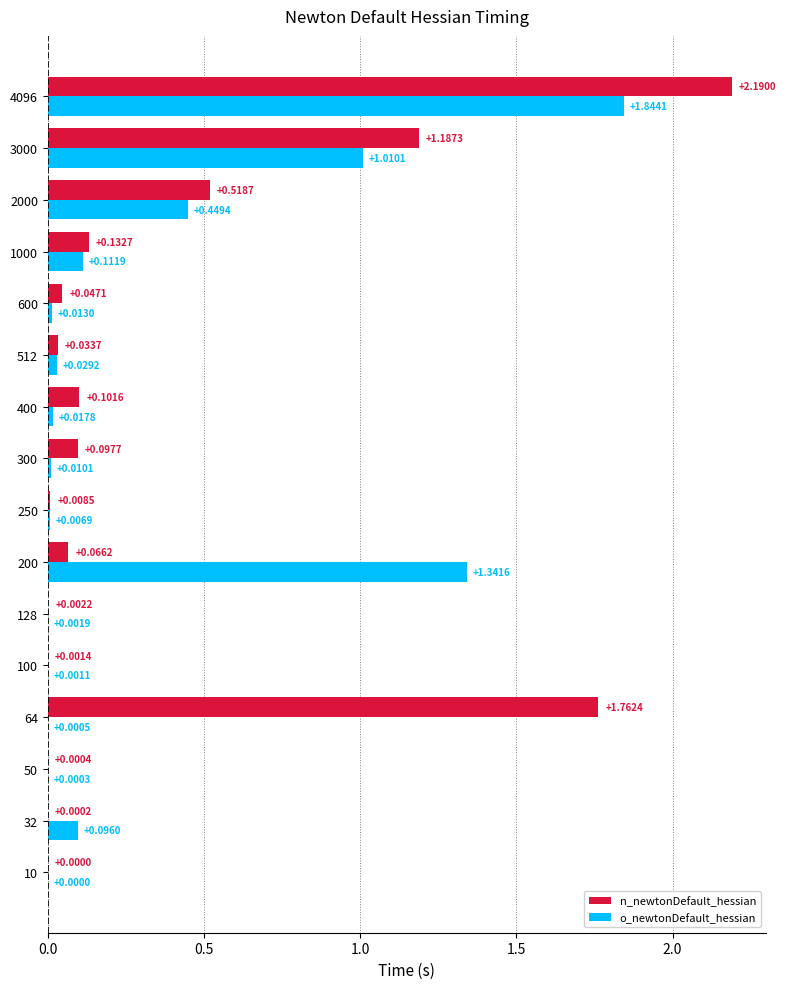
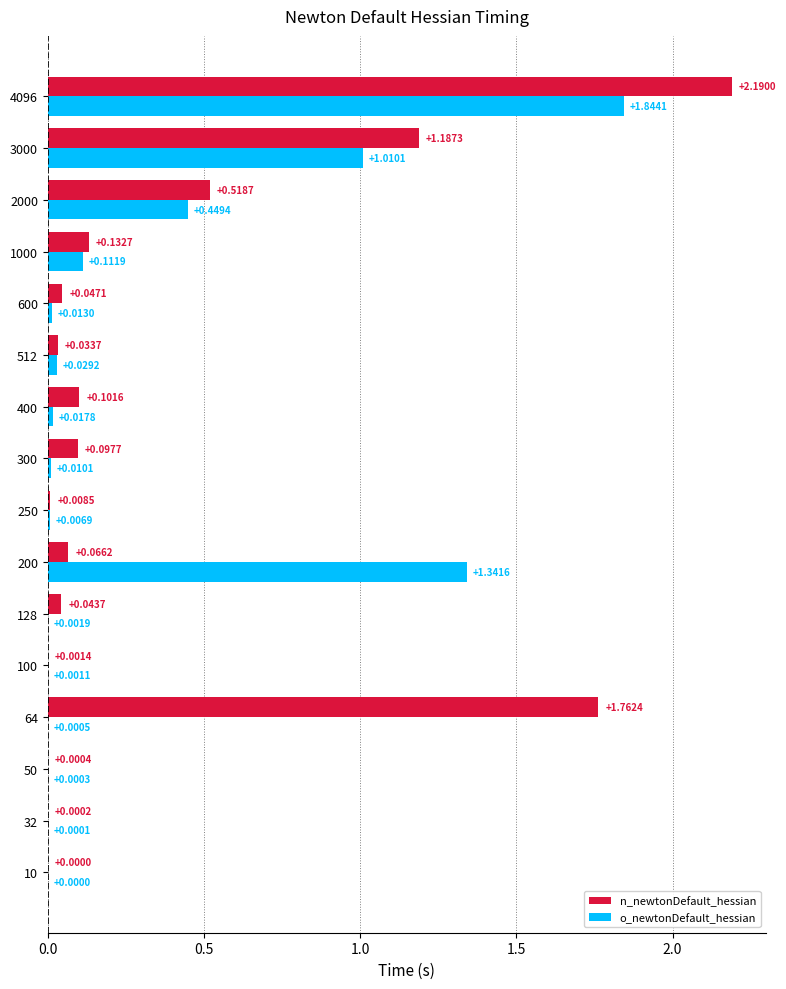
  {
    "n_newtonDefault_hessian": {
      "4096": "+2.1900",
      "3000": "+1.1873",
      "2000": "+0.5187",
      "1000": "+0.1327",
      "600": "+0.0471",
      "512": "+0.0337",
      "400": "+0.1016",
      "300": "+0.0977",
      "250": "+0.0085",
      "200": "+0.0662",
-     "128": "+0.0022",
+     "128": "+0.0437",
      "100": "+0.0014",
      "64": "+1.7624",
      "50": "+0.0004",
      "32": "+0.0002",
      "10": "+0.0000"
    },
    "o_newtonDefault_hessian": {
      "4096": "+1.8441",
      "3000": "+1.0101",
      "2000": "+0.4494",
      "1000": "+0.1119",
      "600": "+0.0130",
      "512": "+0.0292",
      "400": "+0.0178",
      "300": "+0.0101",
      "250": "+0.0069",
      "200": "+1.3416",
      "128": "+0.0019",
      "100": "+0.0011",
      "64": "+0.0005",
      "50": "+0.0003",
-     "32": "+0.0960",
+     "32": "+0.0001",
      "10": "+0.0000"
    }
  }
